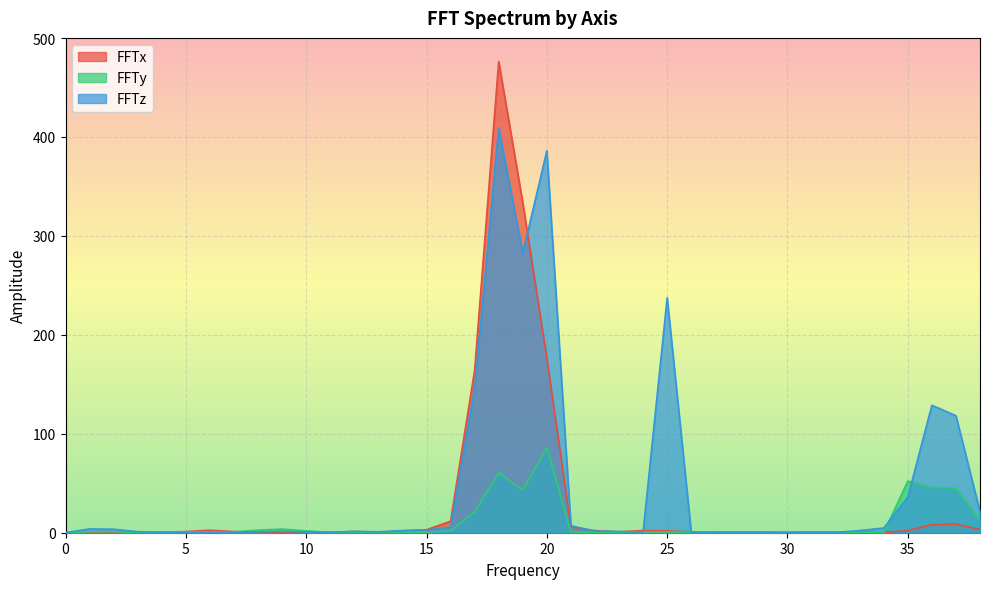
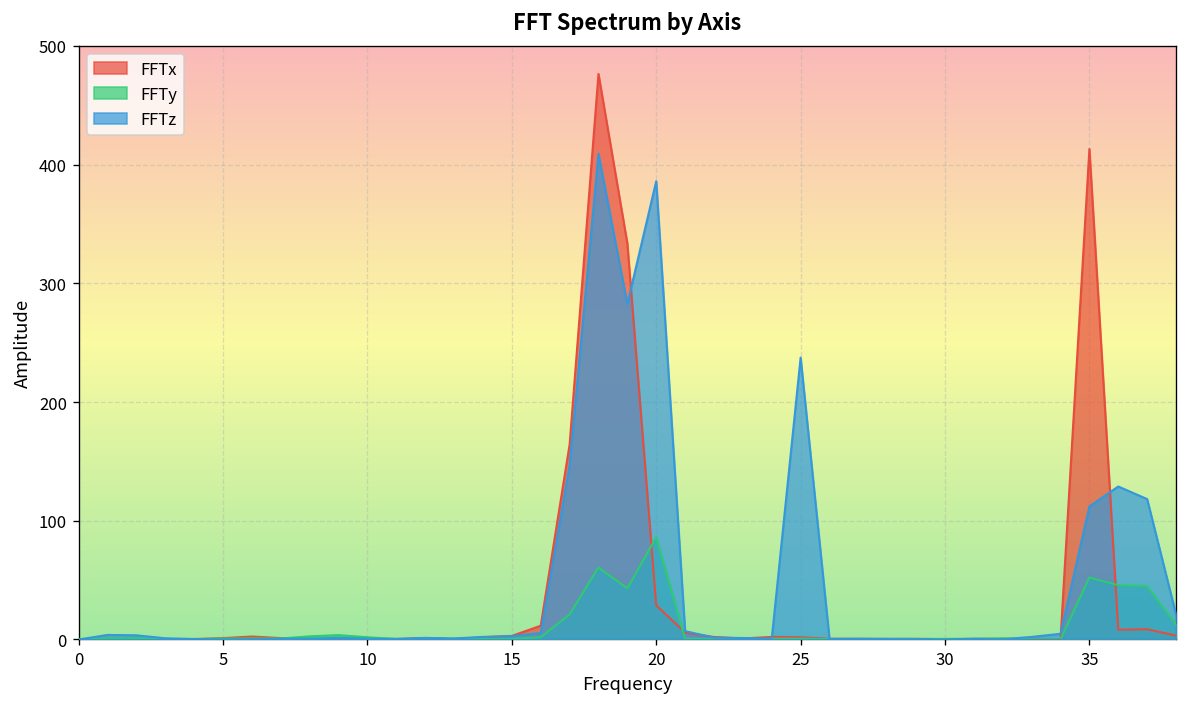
  {
    "FFTx": {
-     "20": 180,
-     "35": 0
+     "20": 30,
+     "35": 410
    },
    "FFTy": {
      "20": 90,
      "35": 50
    },
    "FFTz": {
      "20": 390,
      "25": 240,
-     "35": 40
+     "35": 110
    }
  }
